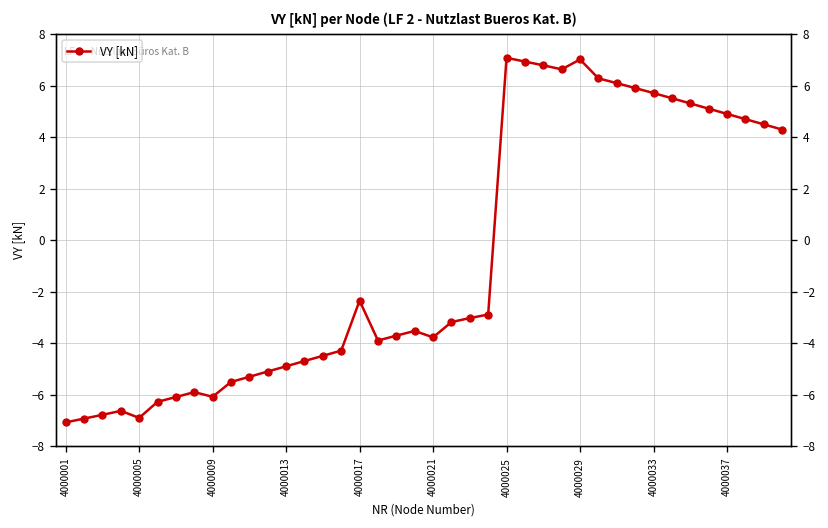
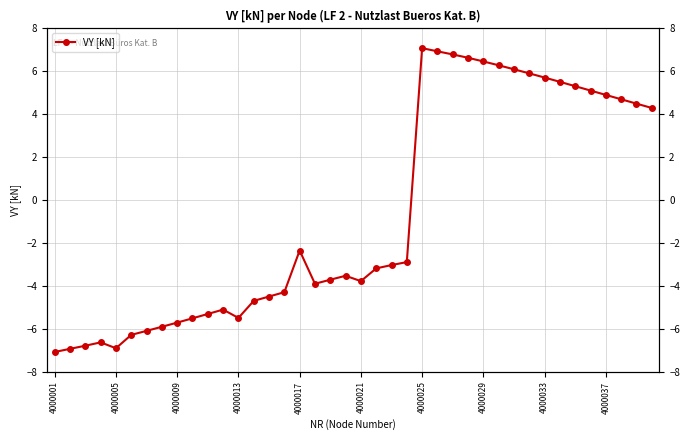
  {
    "4000001": -7.1,
    "4000005": -6.9,
-   "4000009": -6.1,
-   "4000013": -4.9,
+   "4000009": -5.7,
+   "4000013": -5.5,
    "4000017": -2.4,
    "4000021": -3.8,
    "4000025": 7.1,
-   "4000029": 7.0,
+   "4000029": 6.5,
    "4000033": 5.7,
    "4000037": 4.9
  }
